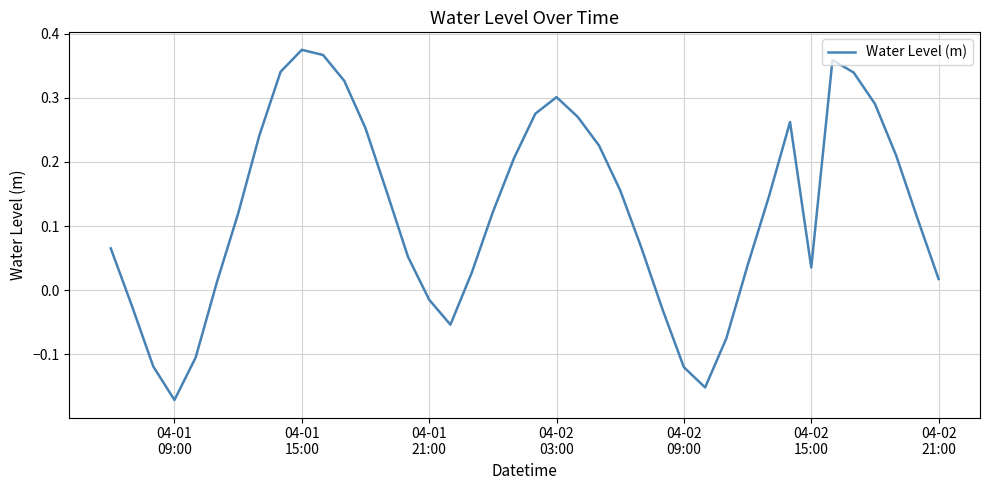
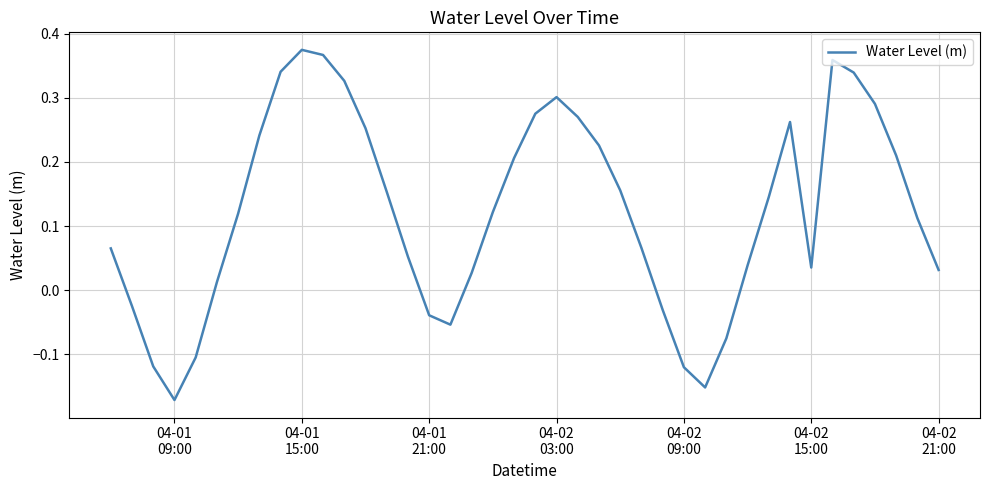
  {
    "04-01 09:00": -0.17,
    "04-01 15:00": 0.37,
-   "04-01 21:00": -0.01,
+   "04-01 21:00": -0.04,
    "04-02 03:00": 0.30,
    "04-02 09:00": -0.12,
    "04-02 15:00": 0.04,
-   "04-02 21:00": 0.02
+   "04-02 21:00": 0.03
  }
